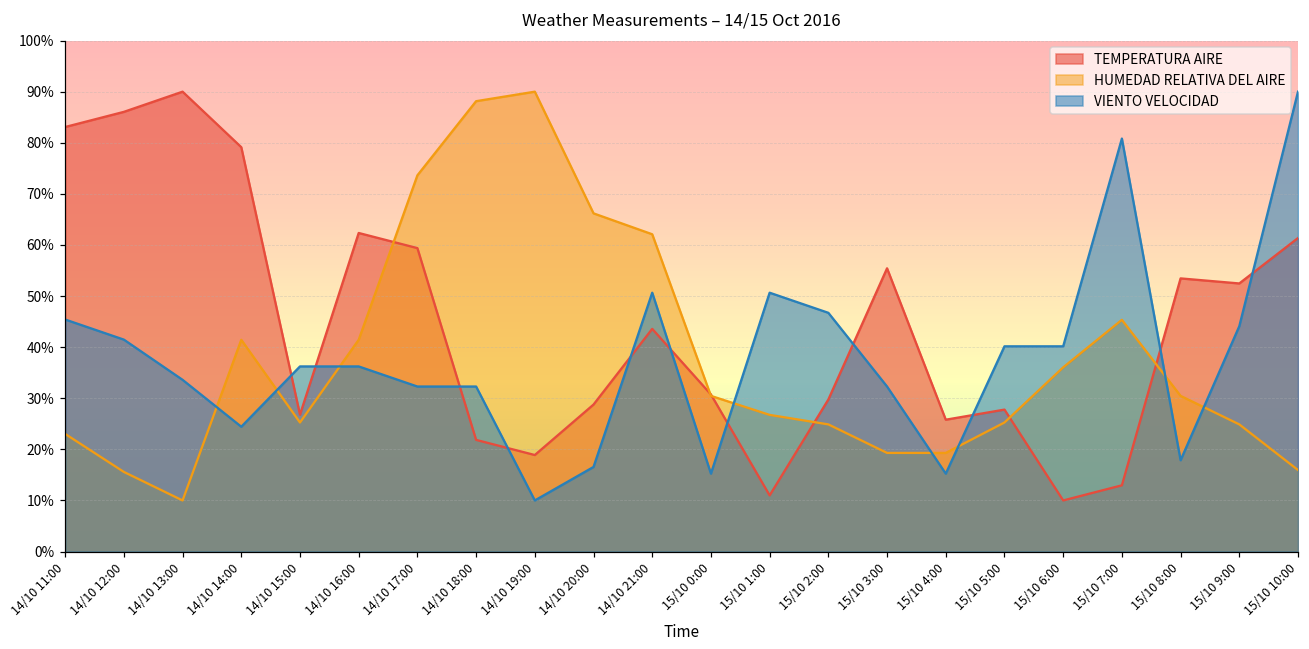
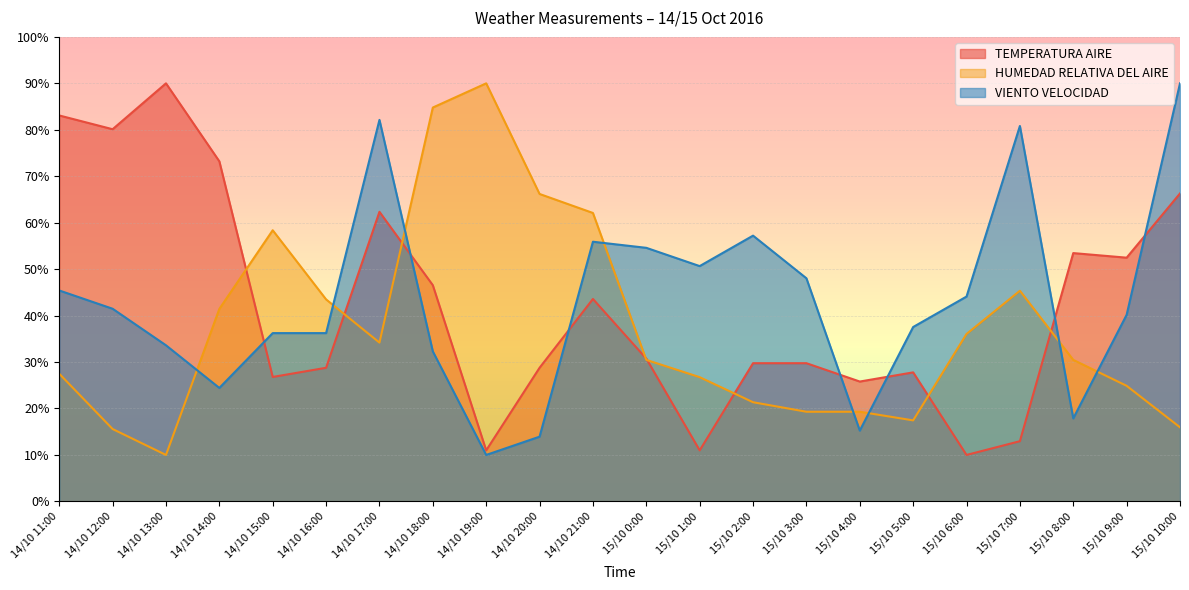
  {
    "TEMPERATURA AIRE": {
      "14/10 11:00": "83%",
-     "14/10 12:00": "86%",
+     "14/10 12:00": "80%",
      "14/10 13:00": "90%",
-     "14/10 14:00": "79%",
+     "14/10 14:00": "73%",
      "14/10 15:00": "27%",
-     "14/10 16:00": "62%",
-     "14/10 17:00": "59%",
-     "14/10 18:00": "22%",
-     "14/10 19:00": "19%",
+     "14/10 16:00": "29%",
+     "14/10 17:00": "62%",
+     "14/10 18:00": "47%",
+     "14/10 19:00": "11%",
      "14/10 20:00": "29%",
      "14/10 21:00": "44%",
      "15/10 1:00": "11%",
      "15/10 2:00": "30%",
-     "15/10 3:00": "55%",
+     "15/10 3:00": "30%",
      "15/10 4:00": "26%",
      "15/10 5:00": "28%",
      "15/10 6:00": "10%",
      "15/10 7:00": "13%",
      "15/10 8:00": "53%",
      "15/10 9:00": "52%",
-     "15/10 10:00": "61%"
+     "15/10 10:00": "66%"
    },
    "HUMEDAD RELATIVA DEL AIRE": {
-     "14/10 11:00": "23%",
+     "14/10 11:00": "27%",
      "14/10 12:00": "16%",
      "14/10 13:00": "10%",
      "14/10 14:00": "41%",
-     "14/10 15:00": "25%",
-     "14/10 16:00": "41%",
-     "14/10 17:00": "74%",
-     "14/10 18:00": "88%",
+     "14/10 15:00": "58%",
+     "14/10 16:00": "43%",
+     "14/10 17:00": "34%",
+     "14/10 18:00": "85%",
      "14/10 19:00": "90%",
      "14/10 20:00": "66%",
      "14/10 21:00": "62%",
      "15/10 1:00": "27%",
-     "15/10 2:00": "25%",
+     "15/10 2:00": "21%",
      "15/10 3:00": "19%",
      "15/10 4:00": "19%",
-     "15/10 5:00": "25%",
+     "15/10 5:00": "17%",
      "15/10 6:00": "36%",
      "15/10 7:00": "45%",
      "15/10 8:00": "30%",
      "15/10 9:00": "25%",
      "15/10 10:00": "16%"
    },
    "VIENTO VELOCIDAD": {
      "14/10 11:00": "45%",
      "14/10 12:00": "41%",
      "14/10 13:00": "34%",
      "14/10 14:00": "24%",
      "14/10 15:00": "36%",
      "14/10 16:00": "36%",
-     "14/10 17:00": "32%",
+     "14/10 17:00": "82%",
      "14/10 18:00": "32%",
      "14/10 19:00": "10%",
-     "14/10 20:00": "17%",
-     "14/10 21:00": "51%",
-     "15/10 0:00": "15%",
+     "14/10 20:00": "14%",
+     "14/10 21:00": "56%",
+     "15/10 0:00": "55%",
      "15/10 1:00": "51%",
-     "15/10 2:00": "47%",
-     "15/10 3:00": "32%",
+     "15/10 2:00": "57%",
+     "15/10 3:00": "48%",
      "15/10 4:00": "15%",
-     "15/10 5:00": "40%",
-     "15/10 6:00": "40%",
+     "15/10 5:00": "38%",
+     "15/10 6:00": "44%",
      "15/10 7:00": "81%",
      "15/10 8:00": "18%",
-     "15/10 9:00": "44%",
+     "15/10 9:00": "40%",
      "15/10 10:00": "90%"
    }
  }
